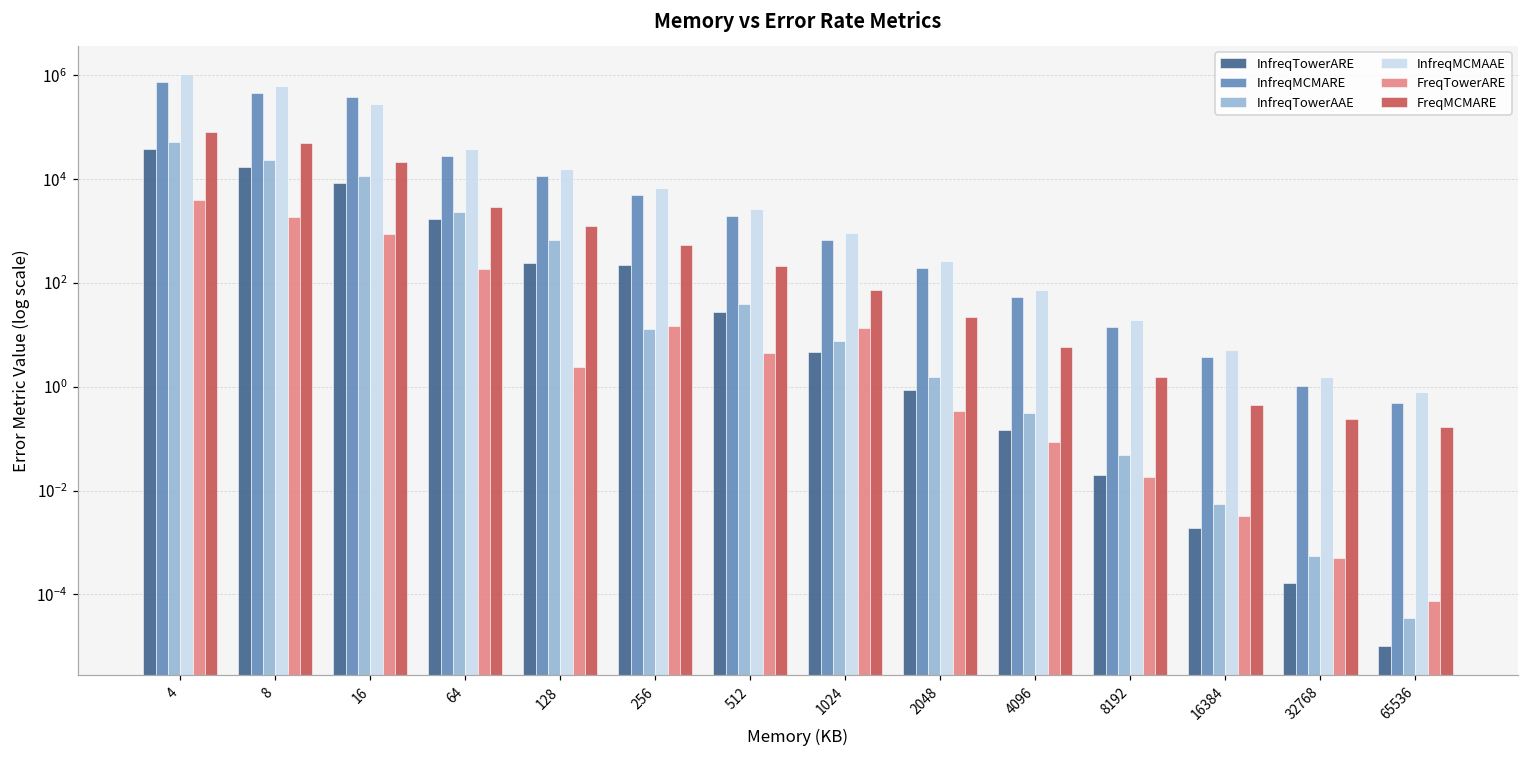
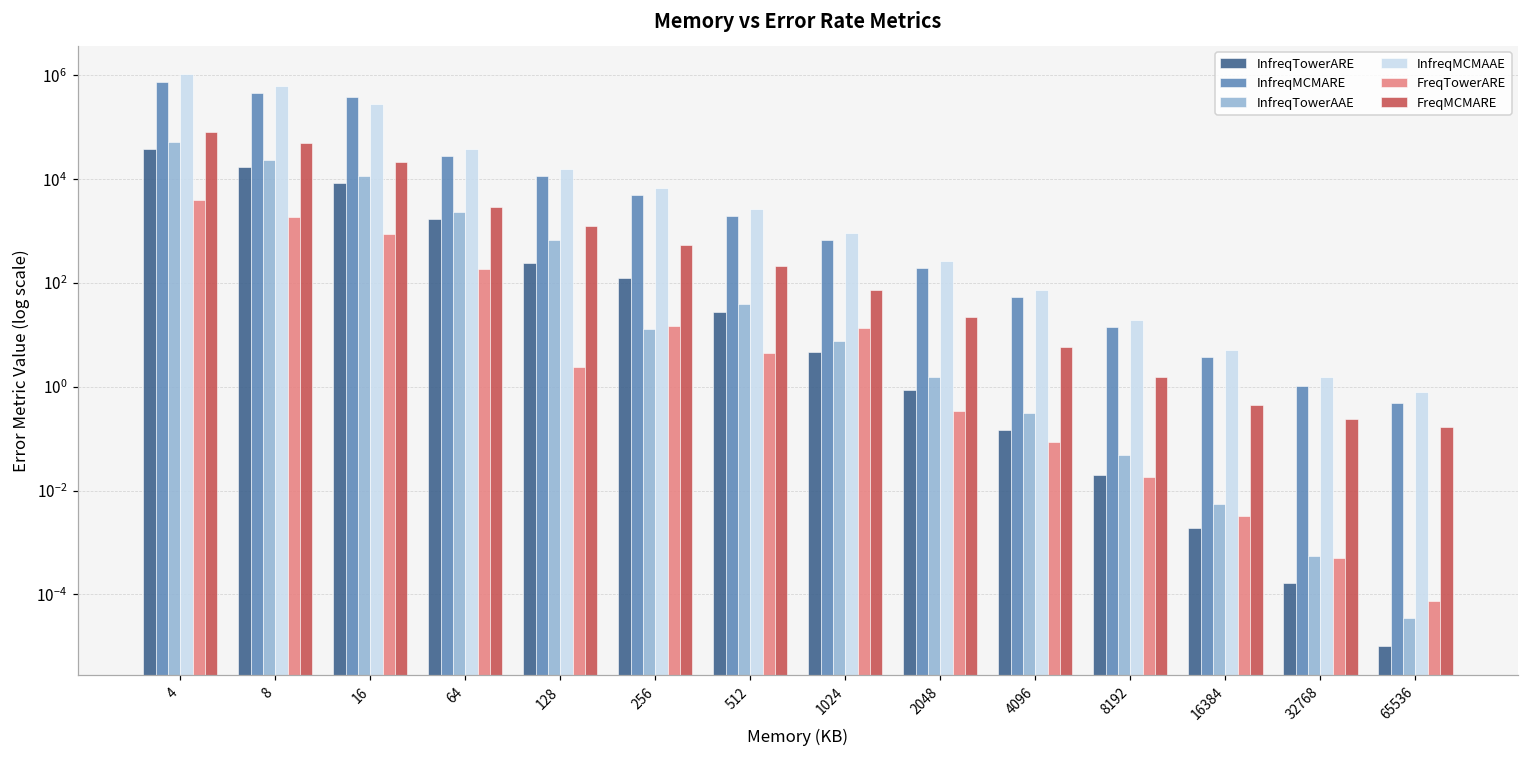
  {
    "InfreqTowerARE": {
      "4": 40000,
      "8": 17000,
      "16": 8000,
      "64": 1700,
      "128": 200,
-     "256": 200,
+     "256": 130,
      "512": 30,
      "1024": 5,
      "2048": 0.9,
      "4096": 0.15,
      "8192": 0.020,
      "16384": 0.0019,
      "32768": 0.00017,
      "65536": 0.000010
    },
    "InfreqMCMARE": {
      "4": 800000,
      "8": 500000,
      "16": 400000,
      "64": 30000,
      "128": 12000,
      "256": 5000,
      "512": 2000,
      "1024": 700,
      "2048": 200,
      "4096": 50,
      "8192": 14,
      "16384": 4,
      "32768": 1,
      "65536": 0.5
    },
    "InfreqTowerAAE": {
      "4": 50000,
      "8": 20000,
      "16": 11000,
      "64": 2000,
      "128": 700,
      "256": 13,
      "512": 40,
      "1024": 8,
      "2048": 1.6,
      "4096": 0.3,
      "8192": 0.05,
      "16384": 0.006,
      "32768": 0.0006,
      "65536": 0.00004
    },
    "InfreqMCMAAE": {
      "4": 1000000,
      "8": 600000,
      "16": 300000,
      "64": 40000,
      "128": 16000,
      "256": 7000,
      "512": 3000,
      "1024": 900,
      "2048": 300,
      "4096": 70,
      "8192": 19,
      "16384": 5,
      "32768": 1.6,
      "65536": 0.8
    },
    "FreqTowerARE": {
      "4": 4000,
      "8": 1900,
      "16": 900,
      "64": 180,
      "128": 2,
      "256": 15,
      "512": 5,
      "1024": 13,
      "2048": 0.3,
      "4096": 0.09,
      "8192": 0.018,
      "16384": 0.003,
      "32768": 0.0005,
      "65536": 0.00007
    },
    "FreqMCMARE": {
      "4": 80000,
      "8": 50000,
      "16": 20000,
      "64": 3000,
      "128": 1200,
      "256": 500,
      "512": 200,
      "1024": 70,
      "2048": 20,
      "4096": 6,
      "8192": 1.5,
      "16384": 0.4,
      "32768": 0.2,
      "65536": 0.17
    }
  }
